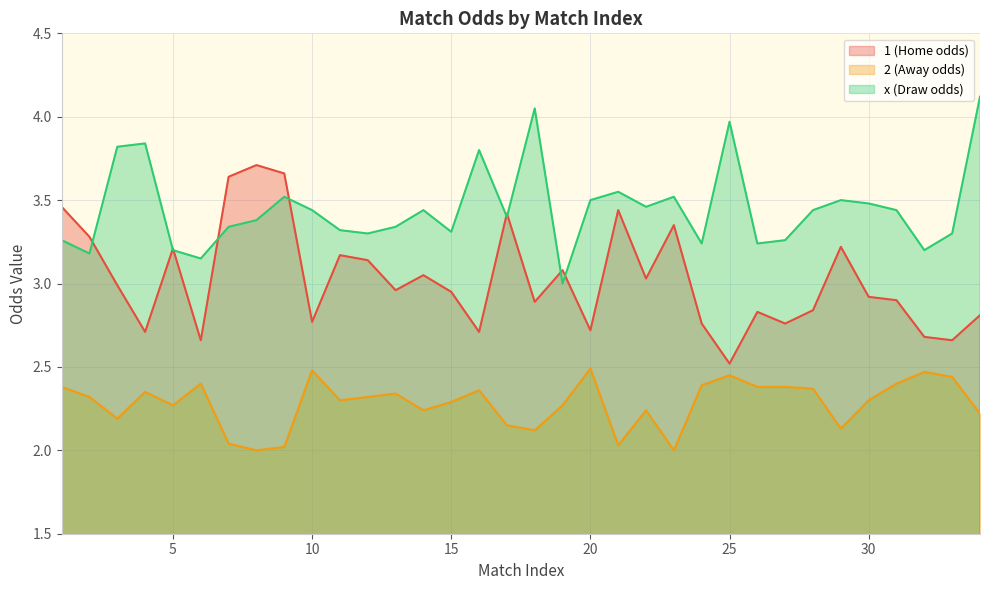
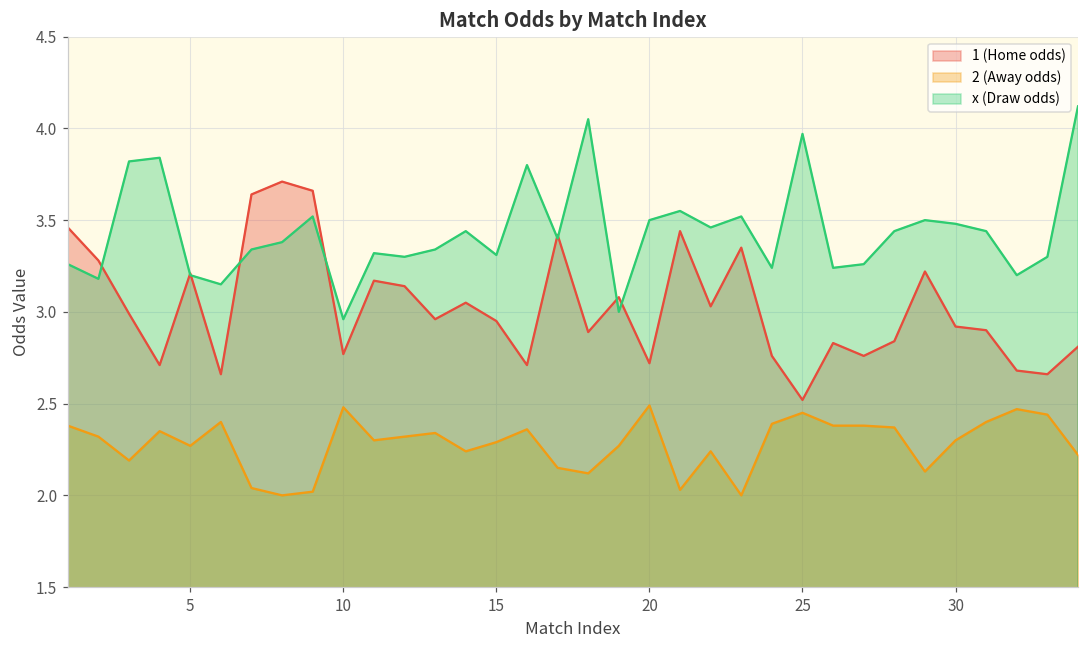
  {
    "x (Draw odds)": {
-     "10": 3.44,
+     "10": 2.96,
      "15": 3.31,
      "20": 3.50,
      "25": 3.97,
      "30": 3.48
    }
  }
